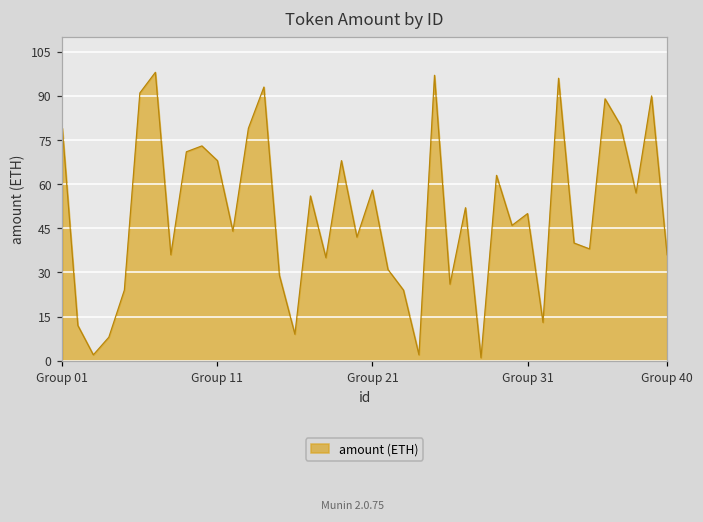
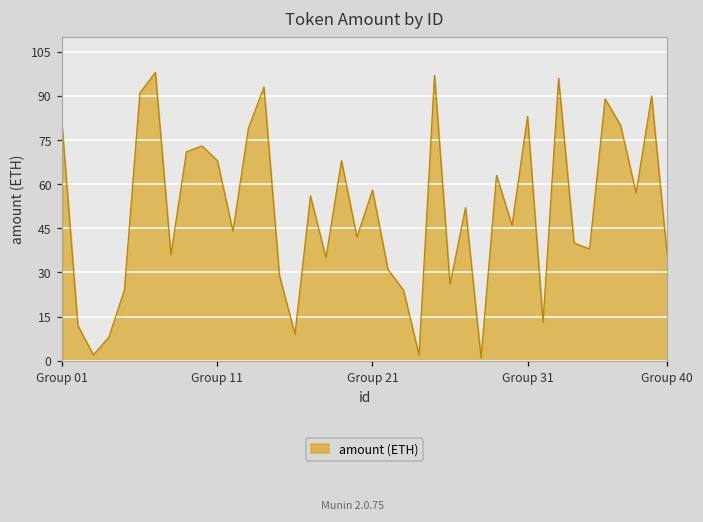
  {
    "Group 01": 79,
    "Group 11": 68,
    "Group 21": 58,
-   "Group 31": 50,
+   "Group 31": 83,
    "Group 40": 36
  }
